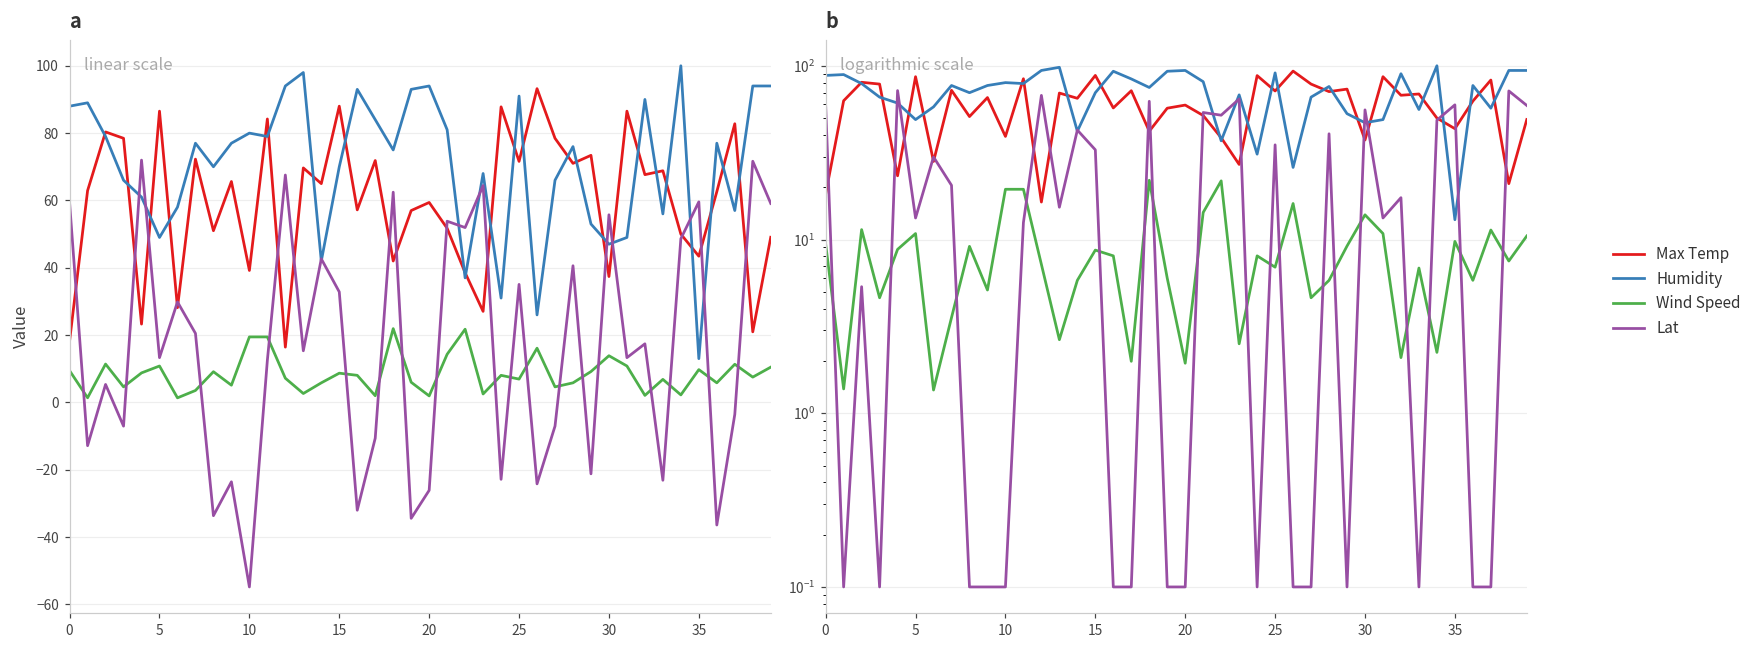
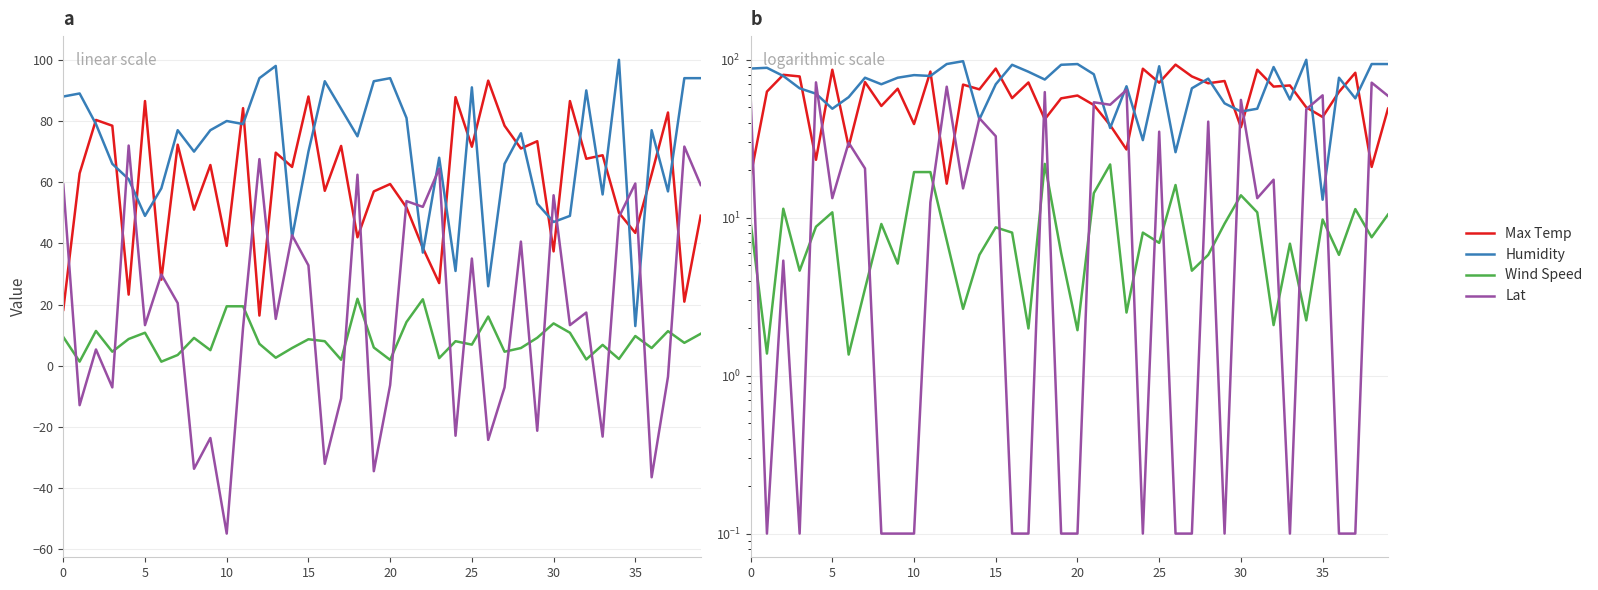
  {
    "a": {
      "Max Temp": {
        "0": 18,
        "5": 87,
        "10": 39,
        "15": 88,
        "20": 59,
        "25": 72,
        "30": 37,
        "35": 43
      },
      "Humidity": {
        "0": 88,
        "5": 49,
        "10": 80,
        "15": 70,
        "20": 94,
        "25": 91,
        "30": 47,
        "35": 13
      },
      "Wind Speed": {
        "0": 9,
        "5": 11,
        "10": 19,
        "15": 9,
        "20": 2,
        "25": 7,
        "30": 14,
        "35": 10
      },
      "Lat": {
        "0": 59,
        "5": 13,
        "10": -55,
        "15": 33,
-       "20": -26,
+       "20": -6,
        "25": 35,
        "30": 56,
        "35": 60
      }
    },
    "b": {
      "Max Temp": {
        "0": 18,
        "5": 90,
        "10": 39,
        "15": 90,
        "20": 59,
        "25": 70,
        "30": 37,
        "35": 43
      },
      "Humidity": {
        "0": 90,
        "5": 49,
        "10": 80,
        "15": 70,
        "20": 90,
        "25": 90,
        "30": 47,
        "35": 13
      },
      "Wind Speed": {
        "0": 9,
        "5": 11,
        "10": 19,
        "15": 9,
        "20": 1.9,
        "25": 7,
        "30": 14,
        "35": 10
      },
      "Lat": {
        "0": 59,
        "5": 13,
        "10": 0.10,
        "15": 33,
        "20": 0.10,
        "25": 35,
        "30": 56,
        "35": 60
      }
    }
  }
